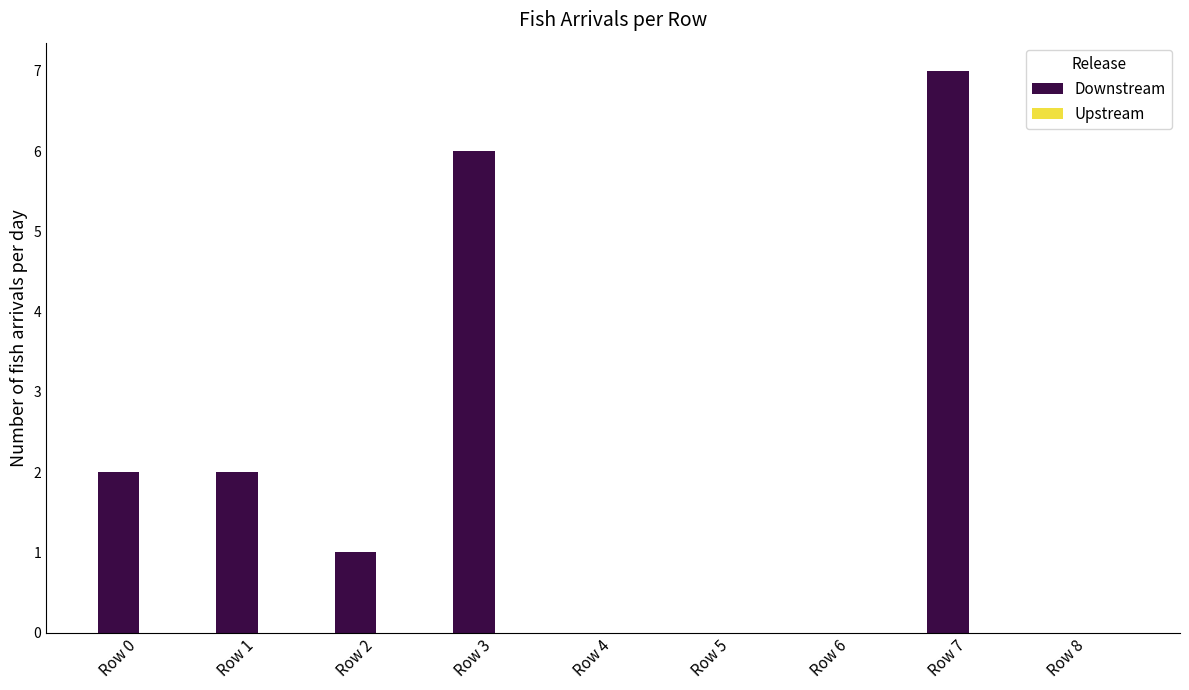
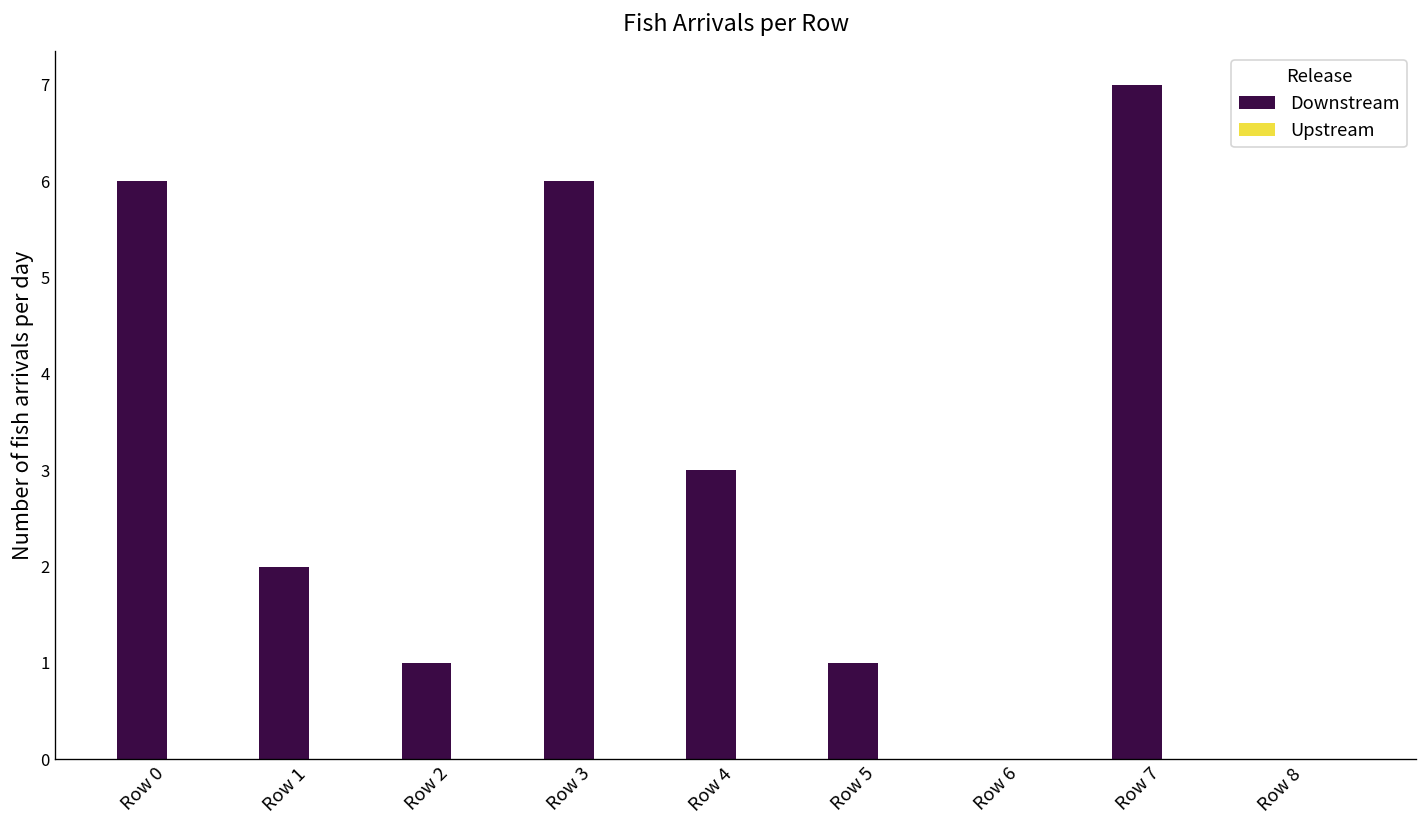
  {
    "Downstream": {
-     "Row 0": 2,
+     "Row 0": 6,
      "Row 1": 2,
      "Row 2": 1,
      "Row 3": 6,
-     "Row 4": 0,
-     "Row 5": 0,
+     "Row 4": 3,
+     "Row 5": 1,
      "Row 6": 0,
      "Row 7": 7,
      "Row 8": 0
    },
    "Upstream": {
      "Row 0": 0,
      "Row 1": 0,
      "Row 2": 0,
      "Row 3": 0,
      "Row 4": 0,
      "Row 5": 0,
      "Row 6": 0,
      "Row 7": 0,
      "Row 8": 0
    }
  }
